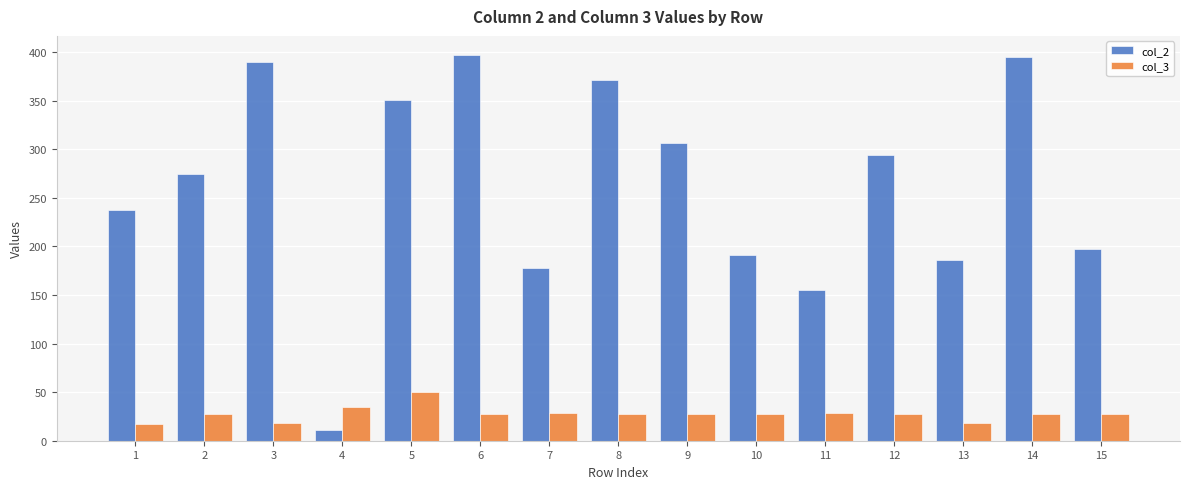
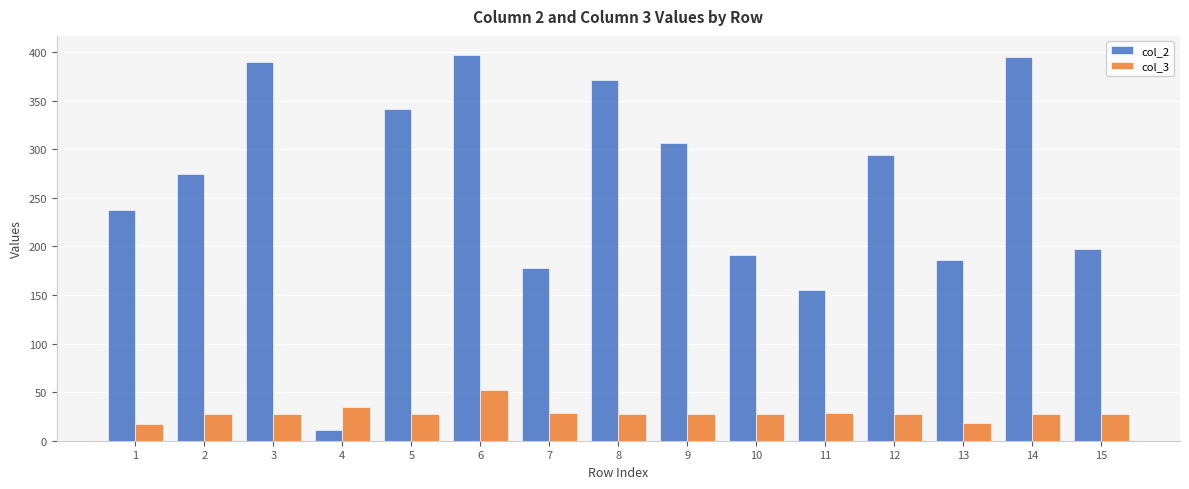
  {
    "col_2": {
      "1": 240,
      "2": 280,
      "3": 390,
      "4": 10,
-     "5": 350,
+     "5": 340,
      "6": 400,
      "7": 180,
      "8": 370,
      "9": 310,
      "10": 190,
      "11": 160,
      "12": 290,
      "13": 190,
      "14": 400,
      "15": 200
    },
    "col_3": {
      "1": 20,
      "2": 30,
-     "3": 20,
+     "3": 30,
      "4": 40,
-     "5": 50,
-     "6": 30,
+     "5": 30,
+     "6": 50,
      "7": 30,
      "8": 30,
      "9": 30,
      "10": 30,
      "11": 30,
      "12": 30,
      "13": 20,
      "14": 30,
      "15": 30
    }
  }
